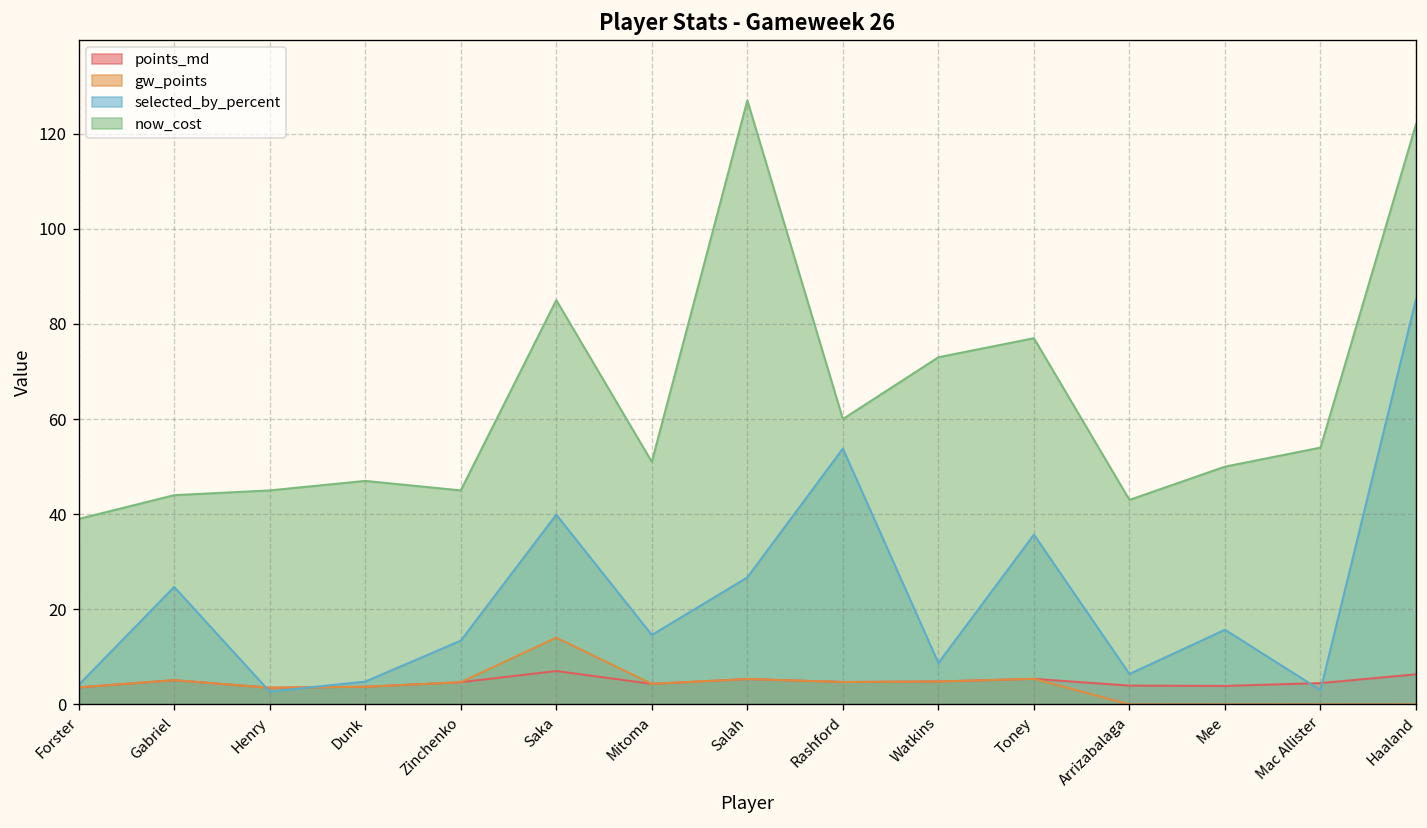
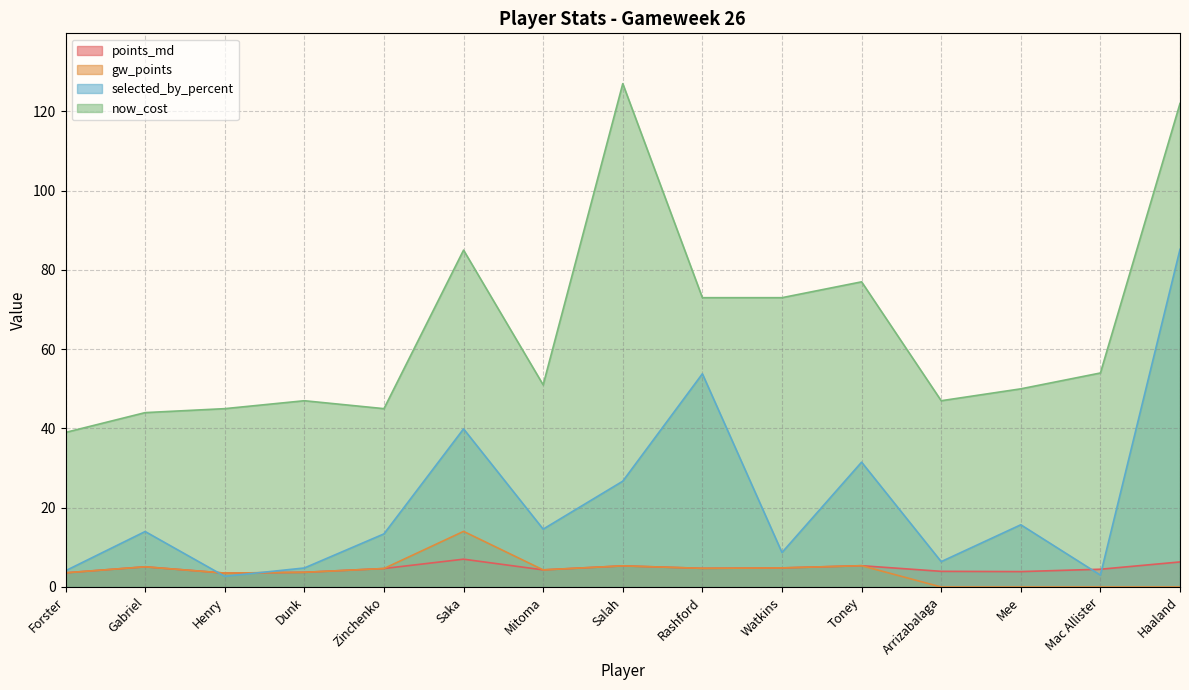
  {
    "selected_by_percent": {
-     "Gabriel": 25,
+     "Gabriel": 14,
      "Henry": 3,
      "Dunk": 5,
      "Zinchenko": 13,
      "Saka": 40,
      "Mitoma": 15,
      "Salah": 27,
      "Rashford": 54,
      "Watkins": 9,
-     "Toney": 36,
+     "Toney": 32,
      "Arrizabalaga": 6,
      "Mee": 16,
      "Mac Allister": 3,
      "Haaland": 85
    },
    "now_cost": {
      "Forster": 39,
      "Gabriel": 44,
      "Henry": 45,
      "Dunk": 47,
      "Zinchenko": 45,
      "Saka": 85,
      "Mitoma": 51,
      "Salah": 127,
-     "Rashford": 60,
+     "Rashford": 73,
      "Watkins": 73,
      "Toney": 77,
-     "Arrizabalaga": 43,
+     "Arrizabalaga": 47,
      "Mee": 50,
      "Mac Allister": 54,
      "Haaland": 122
    }
  }
